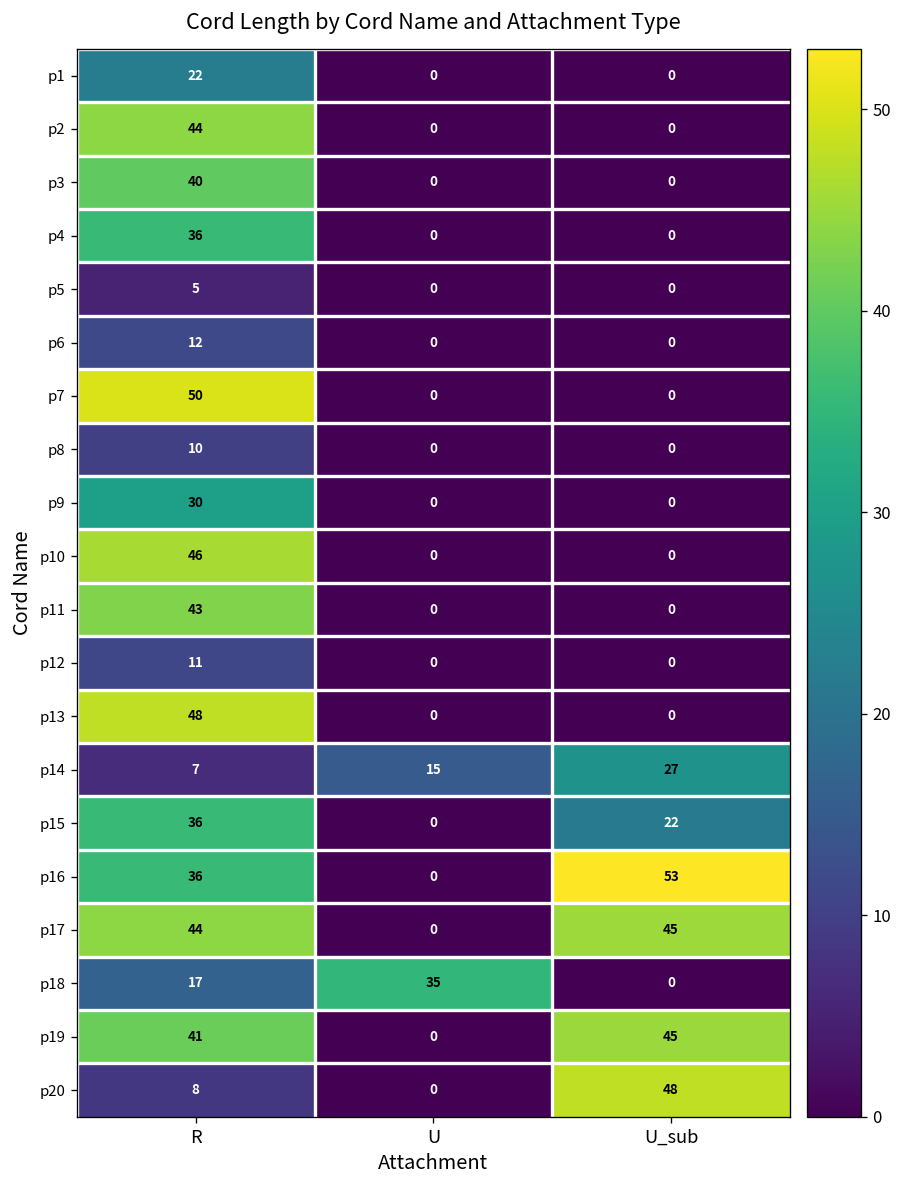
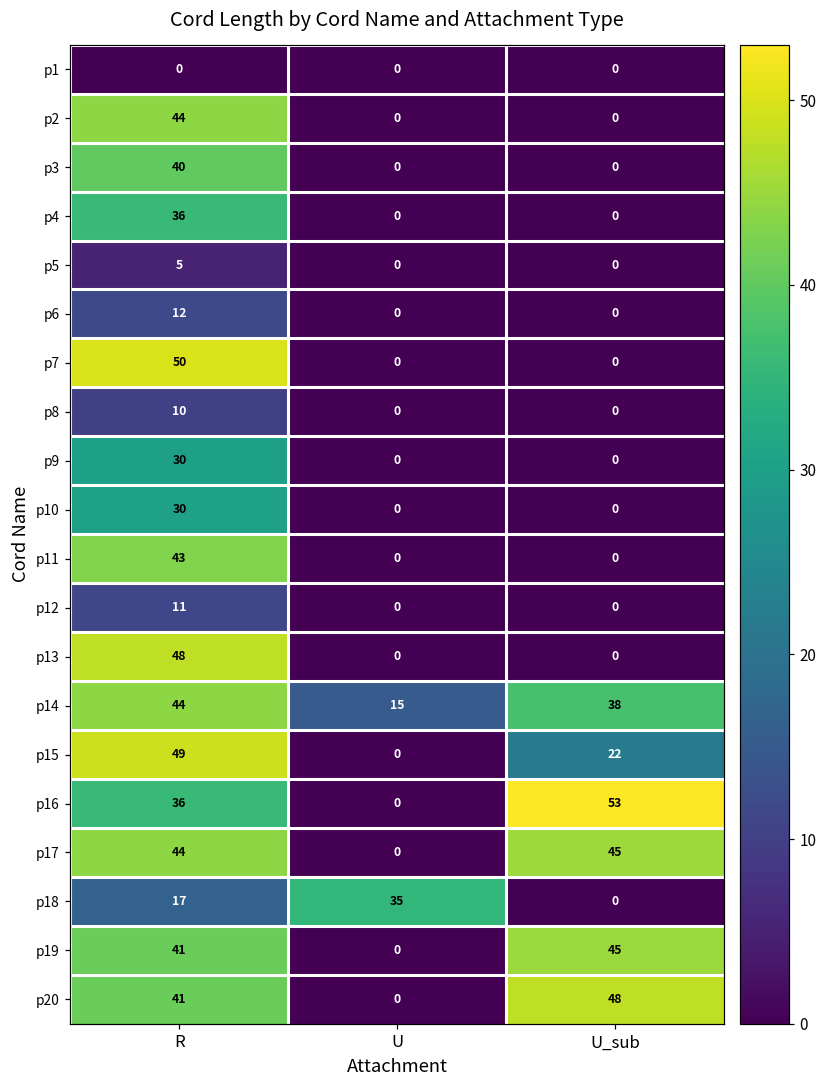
  {
    "p1": {
-     "R": 22,
+     "R": 0,
      "U": 0,
      "U_sub": 0
    },
    "p2": {
      "R": 44,
      "U": 0,
      "U_sub": 0
    },
    "p3": {
      "R": 40,
      "U": 0,
      "U_sub": 0
    },
    "p4": {
      "R": 36,
      "U": 0,
      "U_sub": 0
    },
    "p5": {
      "R": 5,
      "U": 0,
      "U_sub": 0
    },
    "p6": {
      "R": 12,
      "U": 0,
      "U_sub": 0
    },
    "p7": {
      "R": 50,
      "U": 0,
      "U_sub": 0
    },
    "p8": {
      "R": 10,
      "U": 0,
      "U_sub": 0
    },
    "p9": {
      "R": 30,
      "U": 0,
      "U_sub": 0
    },
    "p10": {
-     "R": 46,
+     "R": 30,
      "U": 0,
      "U_sub": 0
    },
    "p11": {
      "R": 43,
      "U": 0,
      "U_sub": 0
    },
    "p12": {
      "R": 11,
      "U": 0,
      "U_sub": 0
    },
    "p13": {
      "R": 48,
      "U": 0,
      "U_sub": 0
    },
    "p14": {
-     "R": 7,
+     "R": 44,
      "U": 15,
-     "U_sub": 27
+     "U_sub": 38
    },
    "p15": {
-     "R": 36,
+     "R": 49,
      "U": 0,
      "U_sub": 22
    },
    "p16": {
      "R": 36,
      "U": 0,
      "U_sub": 53
    },
    "p17": {
      "R": 44,
      "U": 0,
      "U_sub": 45
    },
    "p18": {
      "R": 17,
      "U": 35,
      "U_sub": 0
    },
    "p19": {
      "R": 41,
      "U": 0,
      "U_sub": 45
    },
    "p20": {
-     "R": 8,
+     "R": 41,
      "U": 0,
      "U_sub": 48
    }
  }
